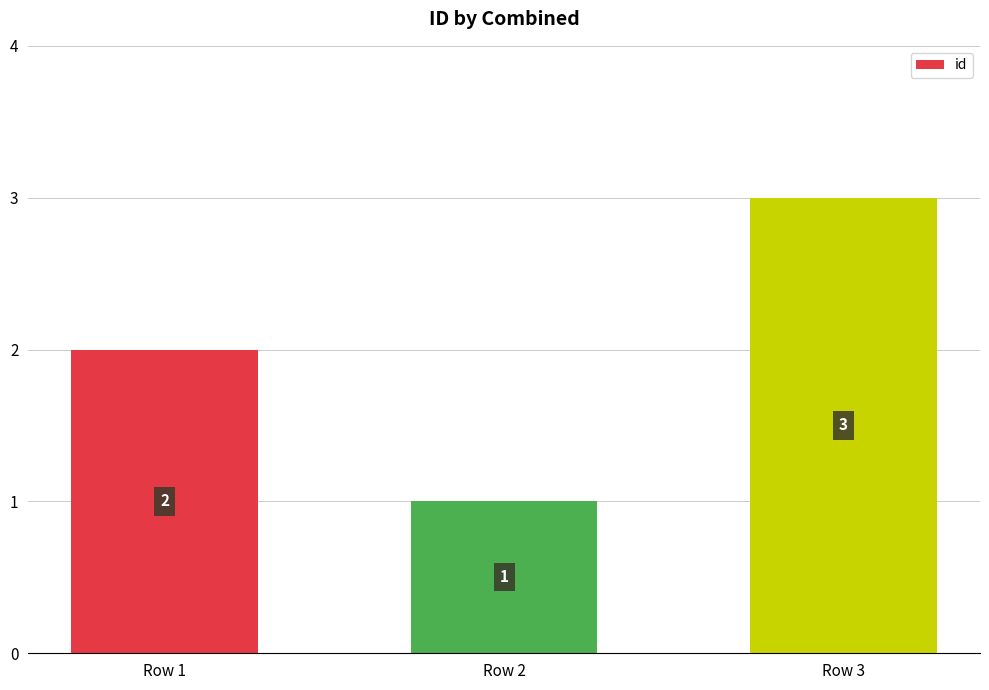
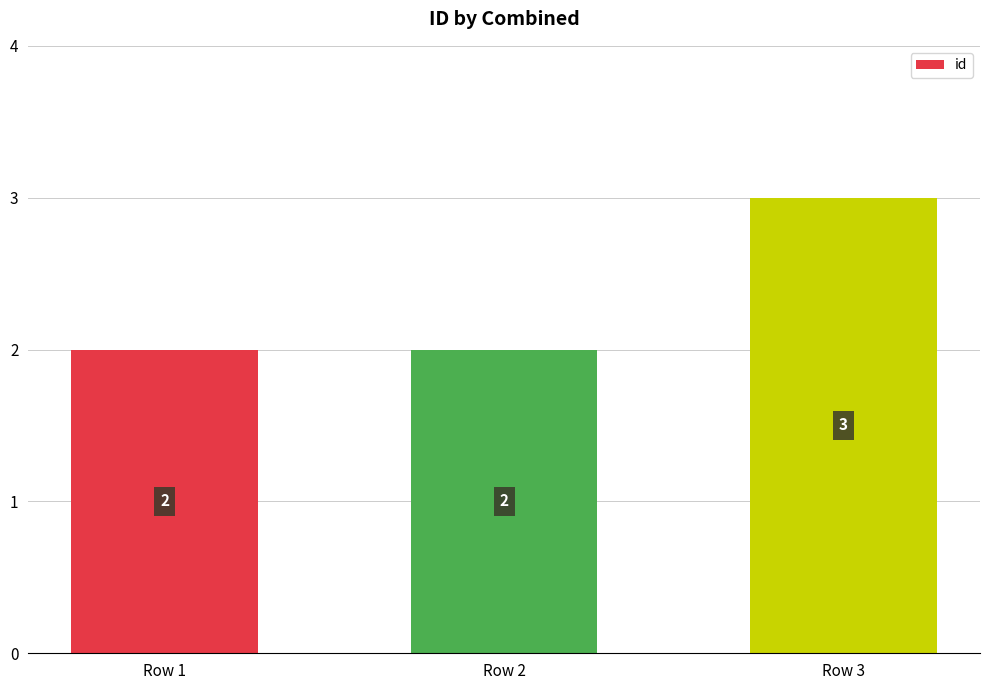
  {
-   "Row 2": 1
+   "Row 2": 2
  }
